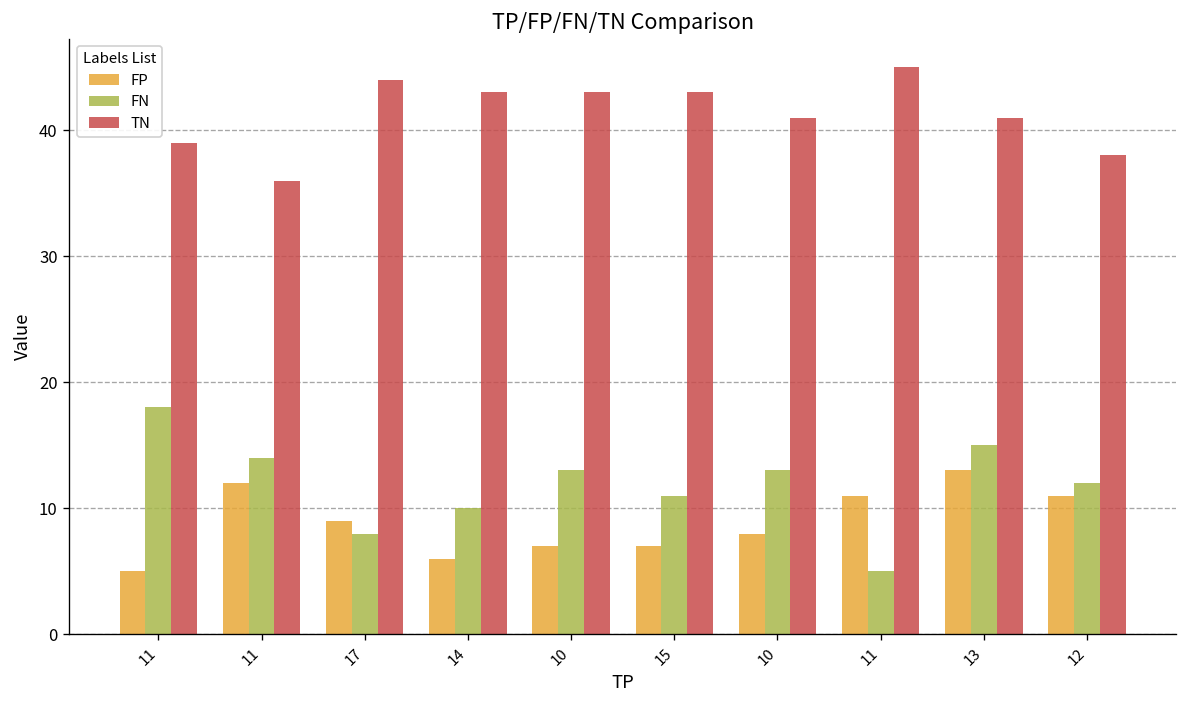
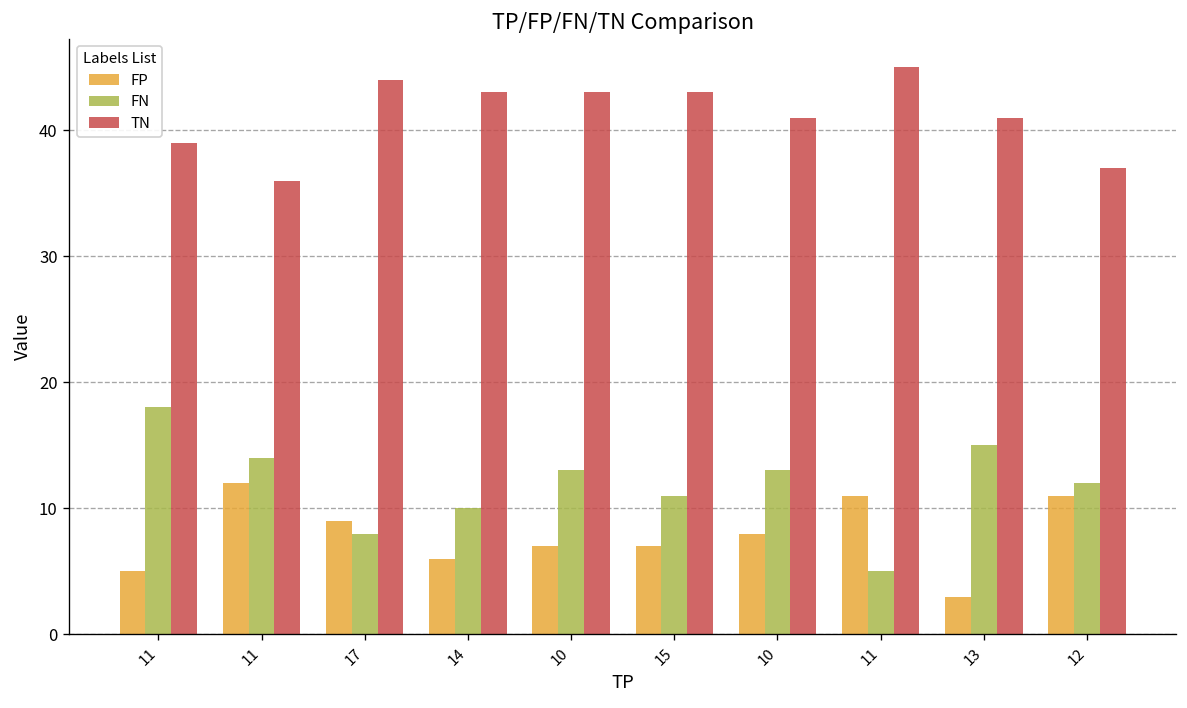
  {
    "FP": {
      "17": 9,
      "14": 6,
      "15": 7,
-     "13": 13,
+     "13": 3,
      "12": 11
    },
    "FN": {
      "17": 8,
      "14": 10,
      "15": 11,
      "13": 15,
      "12": 12
    },
    "TN": {
      "17": 44,
      "14": 43,
      "15": 43,
      "13": 41,
-     "12": 38
+     "12": 37
    }
  }
